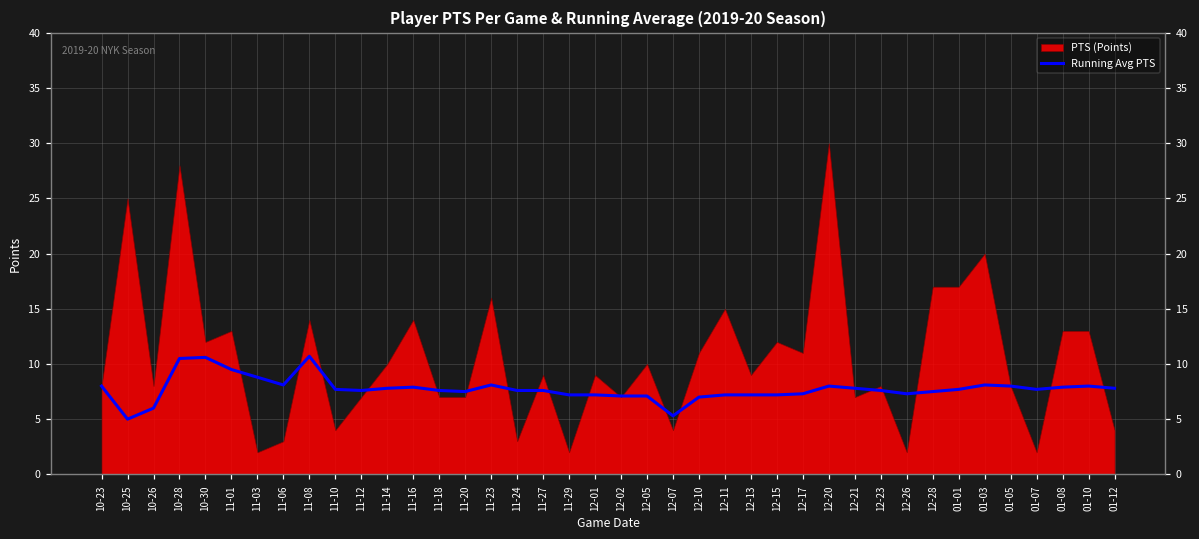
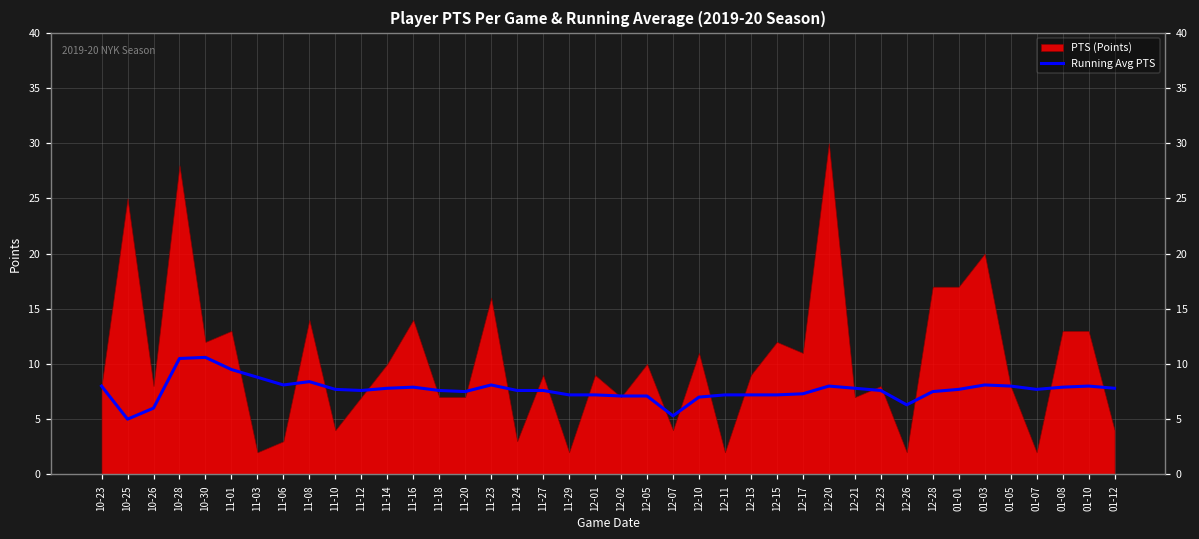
  {
    "Running Avg PTS": {
      "10-25": 5.0,
      "10-26": 6.0,
      "10-28": 10.5,
      "10-30": 10.6,
      "11-01": 9.5,
      "11-03": 8.8,
      "11-06": 8.1,
-     "11-08": 10.7,
+     "11-08": 8.4,
      "11-10": 7.7,
      "11-12": 7.6,
      "11-14": 7.8,
      "11-16": 7.9,
      "11-18": 7.6,
      "11-20": 7.5,
      "11-23": 8.1,
      "11-24": 7.6,
      "11-27": 7.6,
      "11-29": 7.2,
      "12-01": 7.2,
      "12-05": 7.1,
      "12-07": 5.3,
      "12-10": 7.0,
      "12-11": 7.2,
      "12-13": 7.2,
      "12-15": 7.2,
      "12-17": 7.3,
      "12-20": 8.0,
      "12-21": 7.8,
      "12-23": 7.6,
-     "12-26": 7.3,
+     "12-26": 6.3,
      "12-28": 7.5,
      "01-01": 7.7,
      "01-03": 8.1,
      "01-07": 7.7,
      "01-08": 7.9,
      "01-10": 8.0,
      "01-12": 7.8
    },
    "PTS (Points)": {
      "10-25": 25,
      "10-26": 8,
      "10-28": 28,
      "10-30": 12,
      "11-01": 13,
      "11-03": 2,
      "11-06": 3,
      "11-08": 14,
      "11-10": 4,
      "11-12": 7,
      "11-14": 10,
      "11-16": 14,
      "11-18": 7,
      "11-20": 7,
      "11-23": 16,
      "11-24": 3,
      "11-27": 9,
      "11-29": 2,
      "12-01": 9,
      "12-05": 10,
      "12-07": 4,
      "12-10": 11,
-     "12-11": 15,
+     "12-11": 2,
      "12-13": 9,
      "12-15": 12,
      "12-17": 11,
      "12-20": 30,
      "12-21": 7,
      "12-23": 8,
      "12-26": 2,
      "12-28": 17,
      "01-01": 17,
      "01-03": 20,
      "01-07": 2,
      "01-08": 13,
      "01-10": 13,
      "01-12": 4
    }
  }
